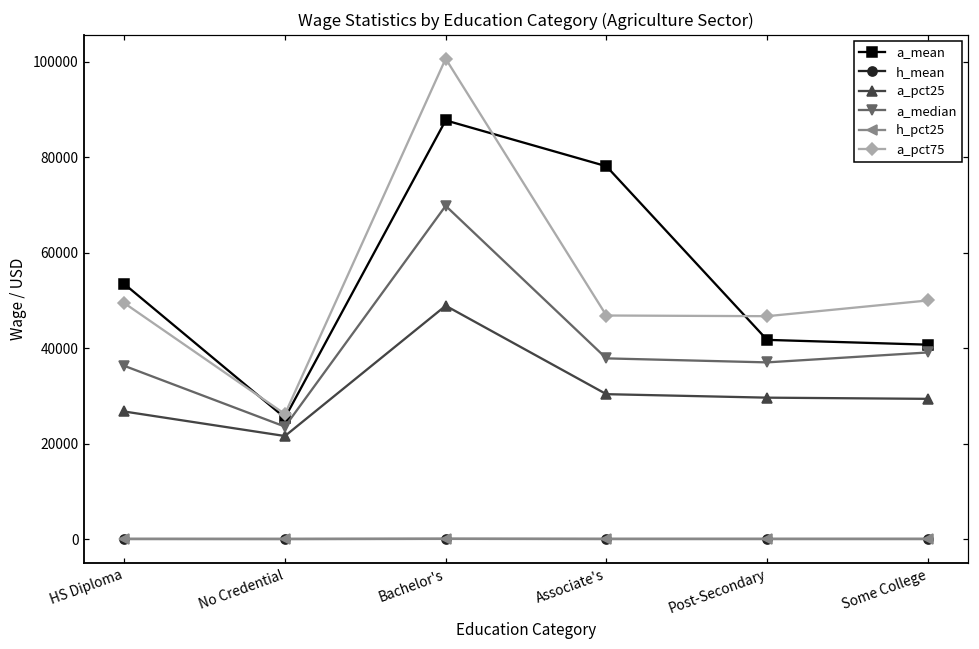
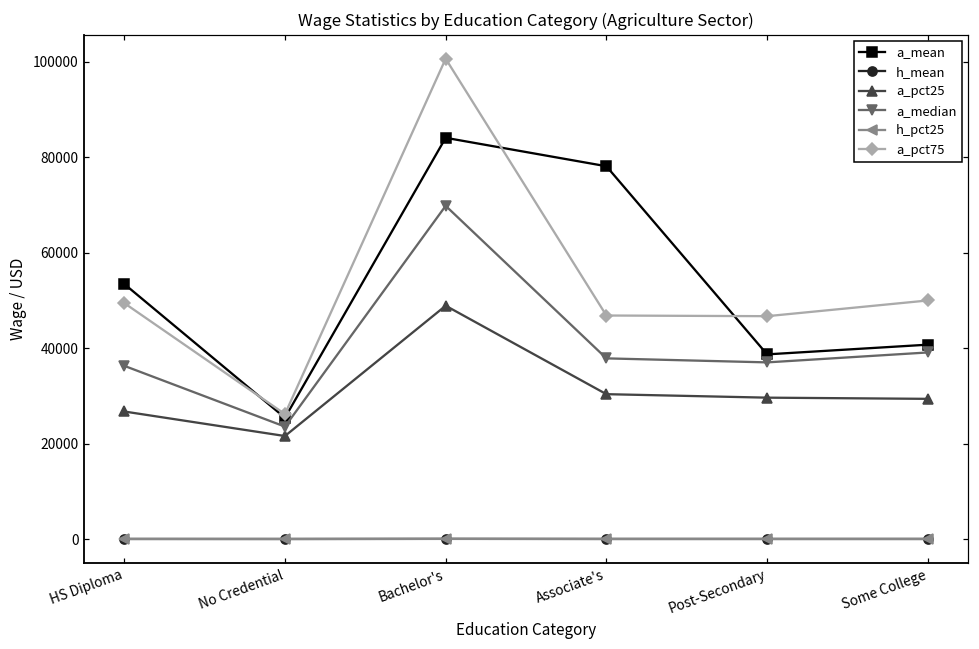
  {
    "a_mean": {
      "HS Diploma": 53000,
      "No Credential": 25000,
-     "Bachelor's": 88000,
+     "Bachelor's": 84000,
      "Associate's": 78000,
-     "Post-Secondary": 42000,
+     "Post-Secondary": 39000,
      "Some College": 41000
    }
  }
